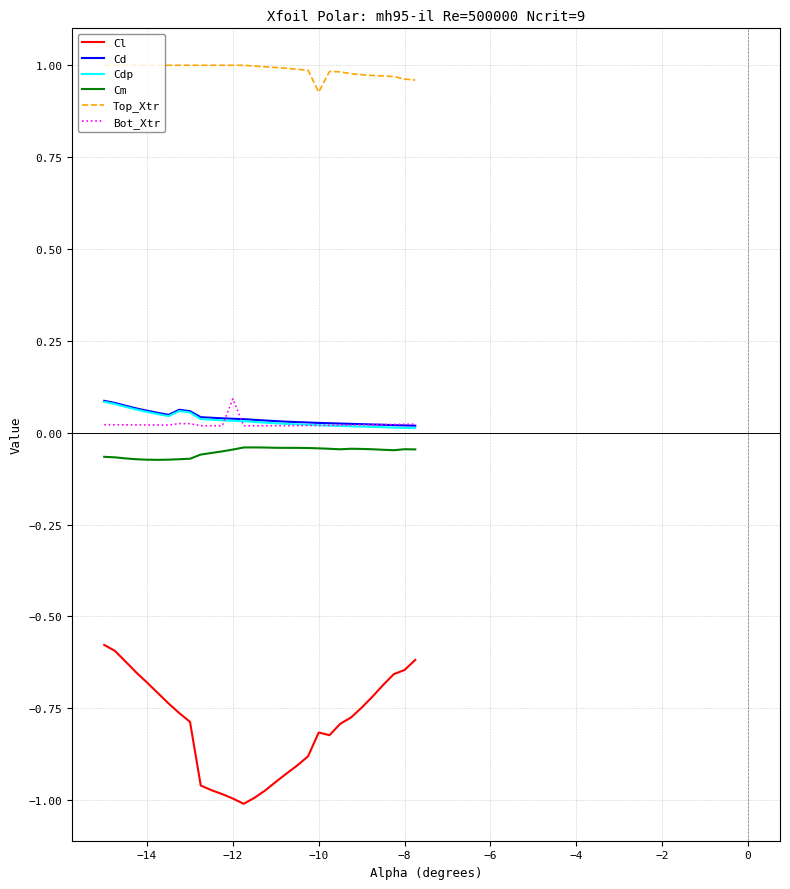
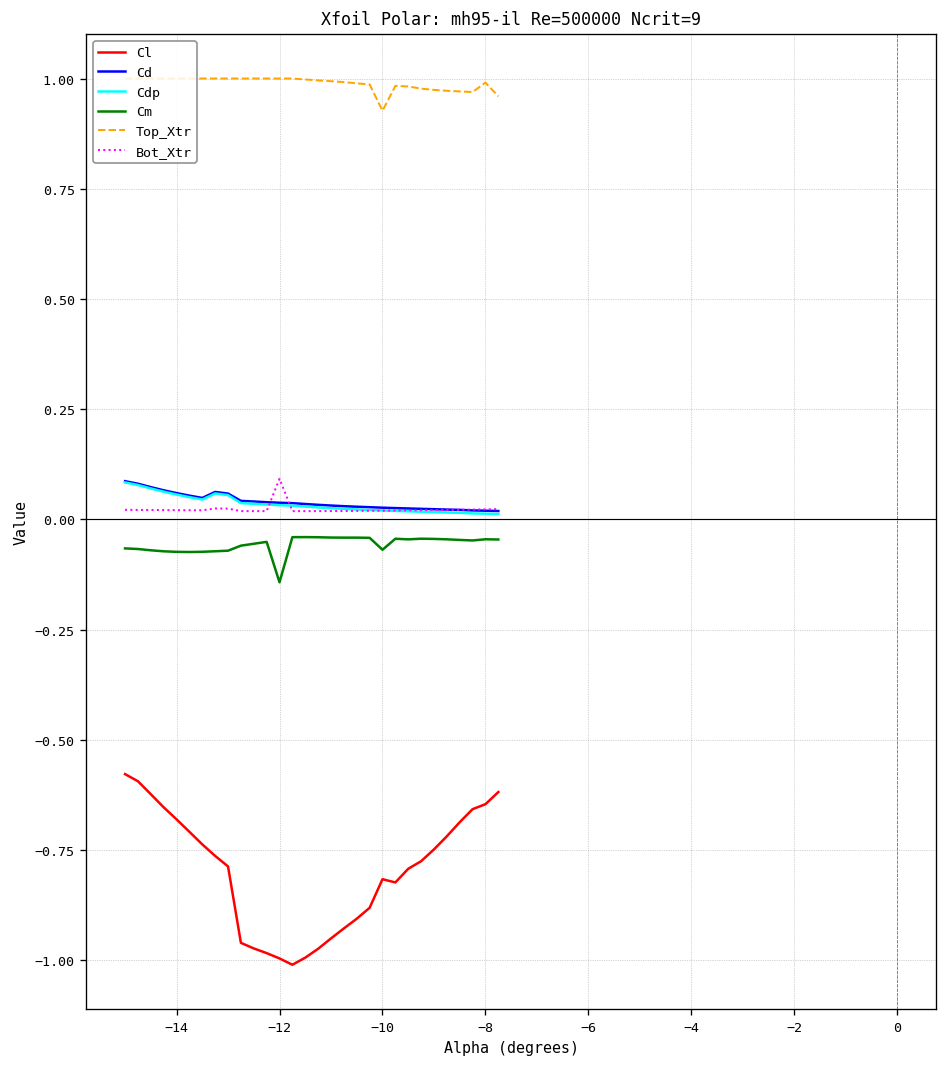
  {
    "Cl": {
      "−14": -0.68,
      "−12": -1.00,
      "−10": -0.82,
      "−8": -0.65
    },
    "Cm": {
      "−14": -0.07,
-     "−12": -0.05,
-     "−10": -0.04,
+     "−12": -0.14,
+     "−10": -0.07,
      "−8": -0.05
    },
    "Top_Xtr": {
      "−12": 1.00,
      "−10": 0.93,
-     "−8": 0.96
+     "−8": 0.99
    },
    "Bot_Xtr": {
      "−14": 0.02,
      "−12": 0.09
    }
  }
